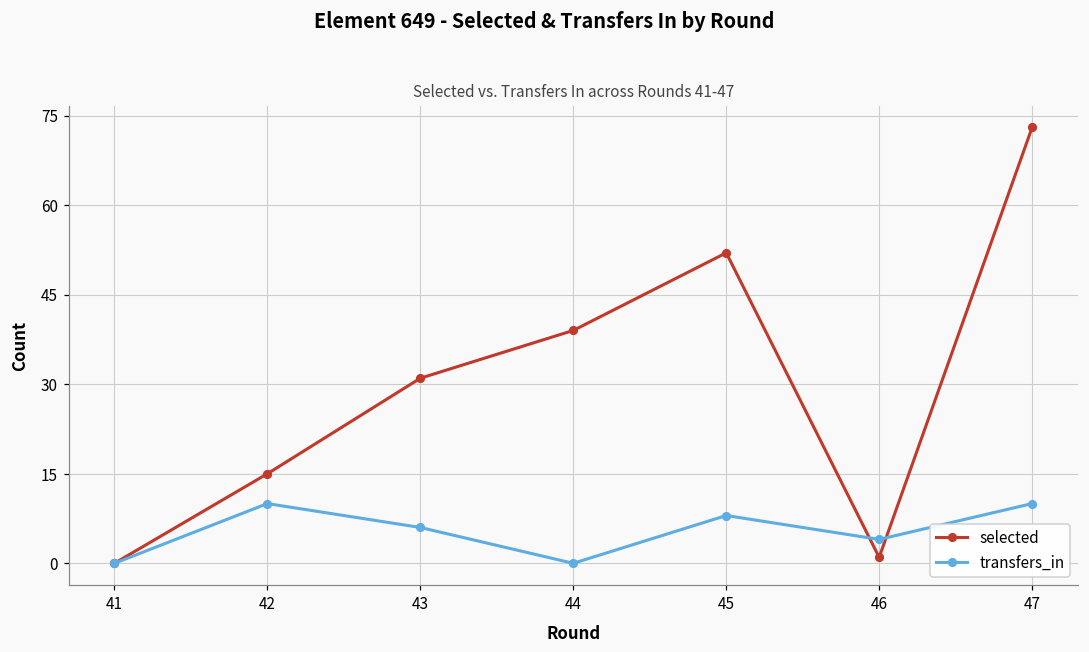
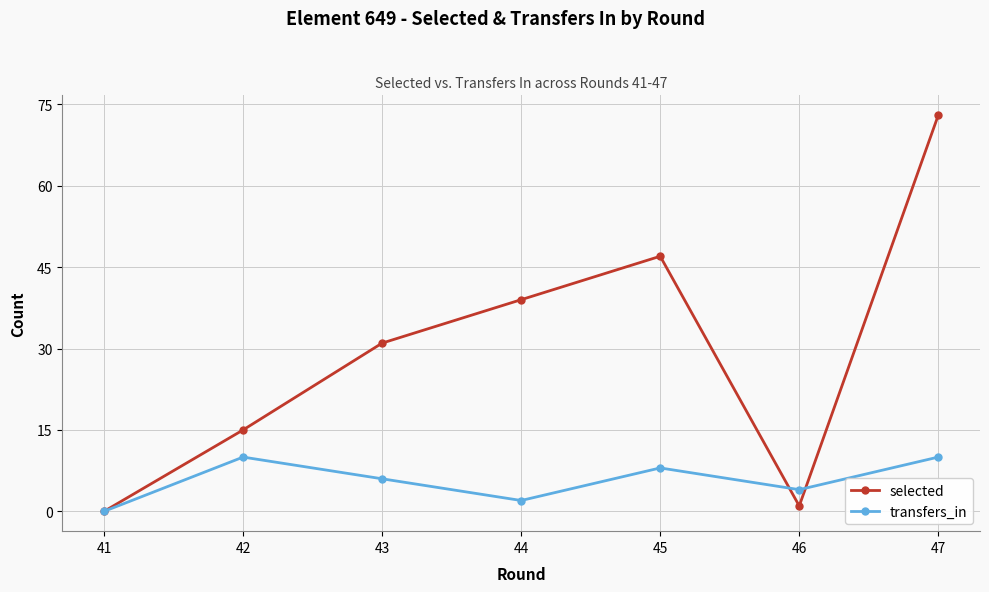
  {
    "selected": {
      "42": 15,
      "43": 31,
      "44": 39,
-     "45": 52,
+     "45": 47,
      "46": 1,
      "47": 73
    },
    "transfers_in": {
      "42": 10,
      "43": 6,
-     "44": 0,
+     "44": 2,
      "45": 8,
      "46": 4,
      "47": 10
    }
  }
